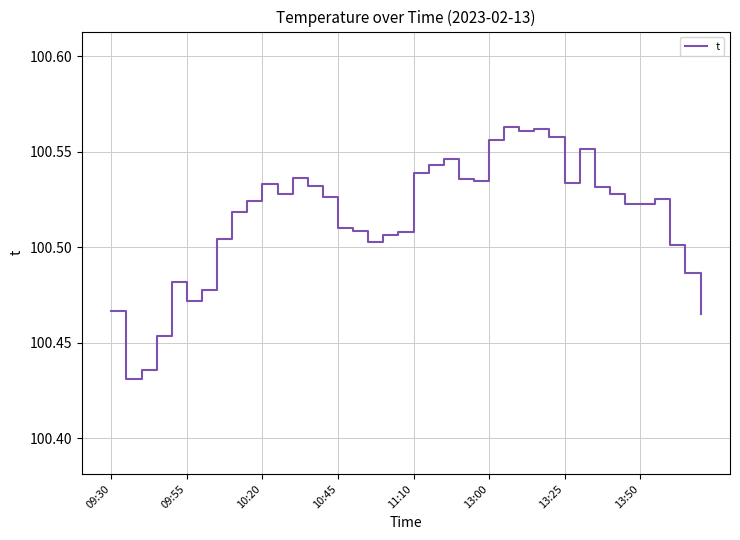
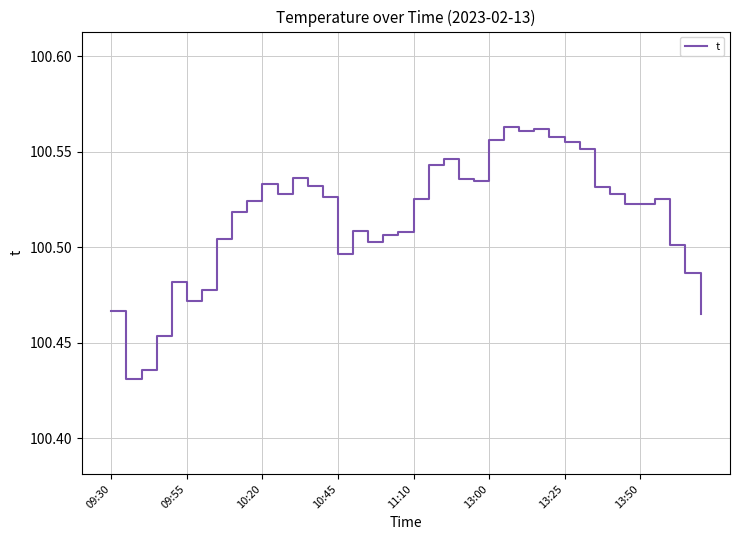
  {
    "09:30": 100.467,
    "09:55": 100.472,
    "10:20": 100.533,
-   "10:45": 100.510,
-   "11:10": 100.539,
+   "10:45": 100.496,
+   "11:10": 100.525,
    "13:00": 100.556,
-   "13:25": 100.533,
+   "13:25": 100.555,
    "13:50": 100.523
  }
